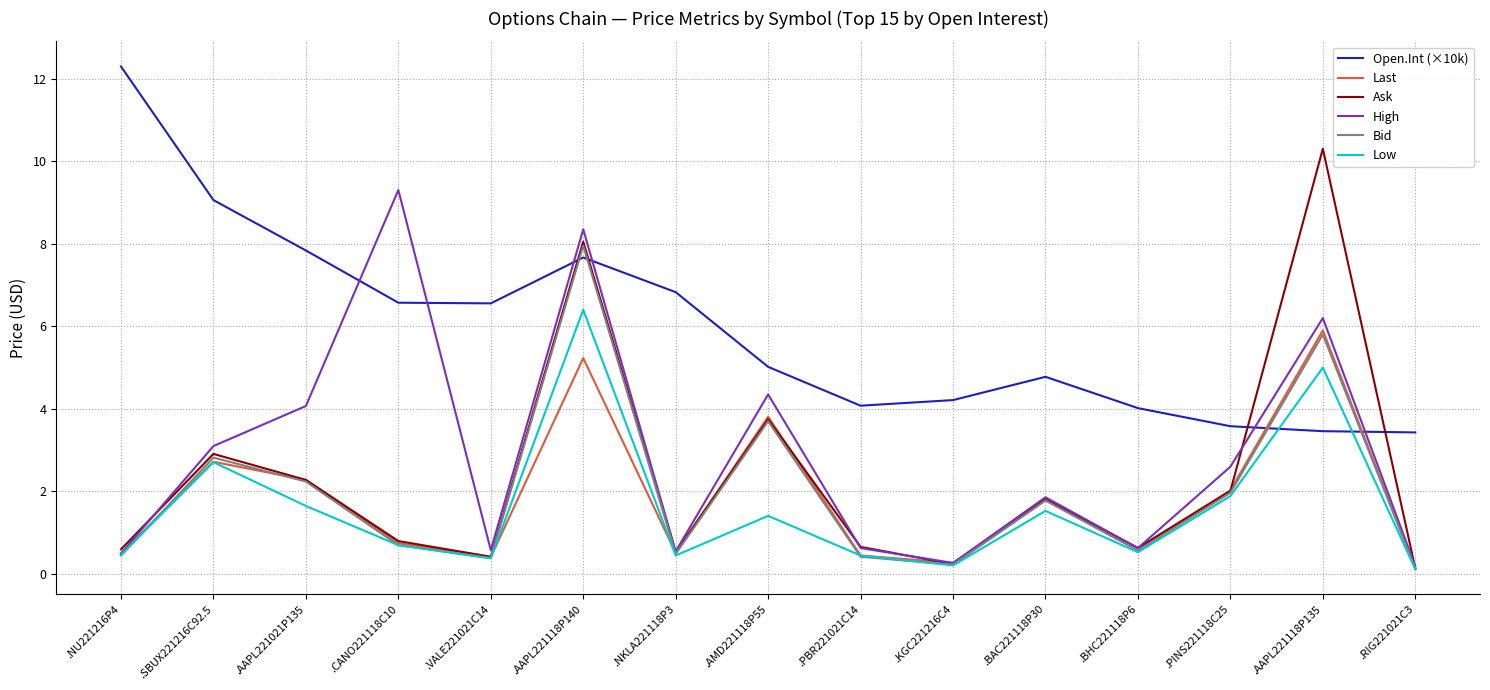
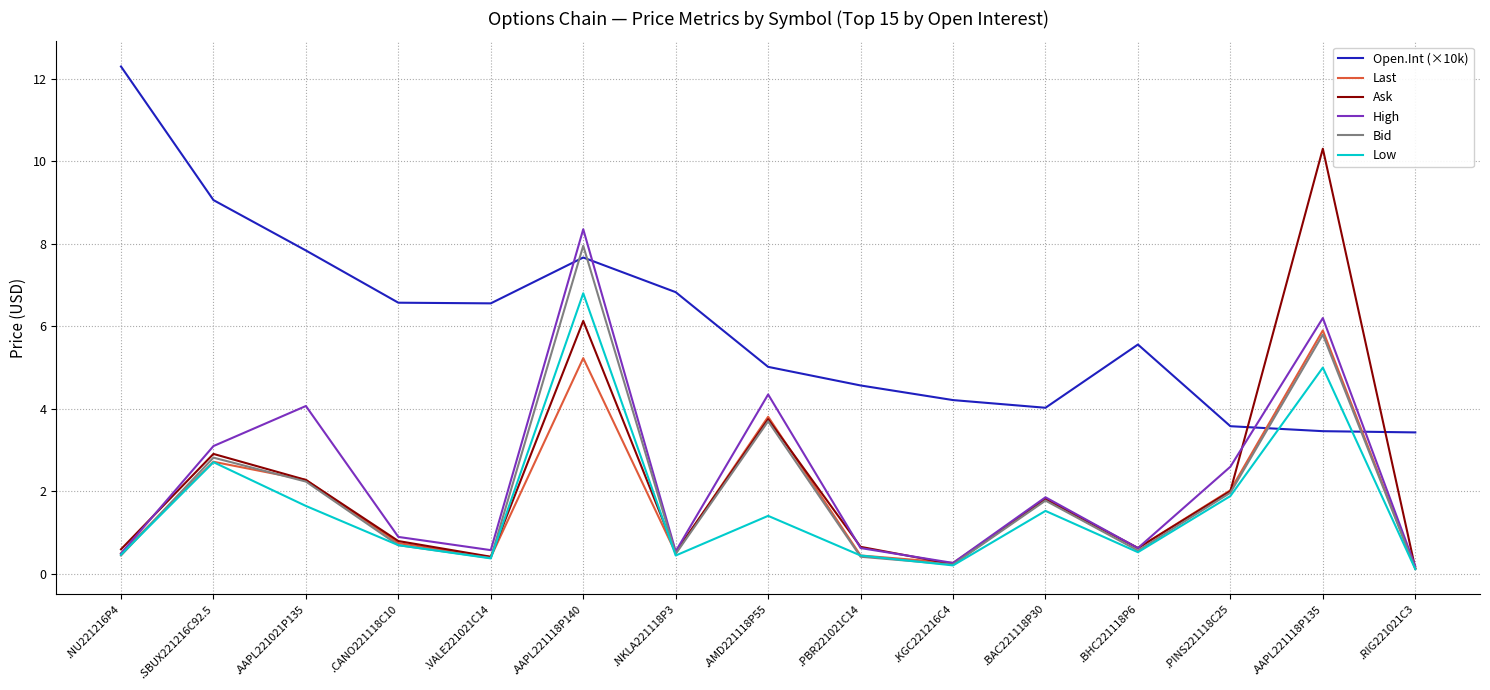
  {
    "Open.Int (×10k)": {
      ".NU221216P4": 12.3,
      ".SBUX221216C92.5": 9.1,
      ".AAPL221021P135": 7.8,
      ".CANO221118C10": 6.6,
      ".VALE221021C14": 6.6,
      ".AAPL221118P140": 7.7,
      ".NKLA221118P3": 6.8,
      ".AMD221118P55": 5.0,
-     ".PBR221021C14": 4.1,
+     ".PBR221021C14": 4.6,
      ".KGC221216C4": 4.2,
-     ".BAC221118P30": 4.8,
-     ".BHC221118P6": 4.0,
+     ".BAC221118P30": 4.0,
+     ".BHC221118P6": 5.6,
      ".PINS221118C25": 3.6,
      ".AAPL221118P135": 3.5,
      ".RIG221021C3": 3.4
    },
    "Last": {
      ".AAPL221118P140": 5.2,
      ".AAPL221118P135": 5.9
    },
    "Ask": {
      ".NU221216P4": 0.6,
      ".SBUX221216C92.5": 2.9,
-     ".AAPL221118P140": 8.1,
+     ".AAPL221118P140": 6.1,
      ".AAPL221118P135": 10.3
    },
    "High": {
      ".SBUX221216C92.5": 3.1,
      ".AAPL221021P135": 4.1,
-     ".CANO221118C10": 9.3,
+     ".CANO221118C10": 0.9,
      ".VALE221021C14": 0.6,
      ".AAPL221118P140": 8.4,
      ".AMD221118P55": 4.4,
      ".PINS221118C25": 2.6,
      ".AAPL221118P135": 6.2
    },
    "Bid": {
      ".SBUX221216C92.5": 2.8,
      ".AAPL221118P140": 8.0,
      ".AAPL221118P135": 5.8
    },
    "Low": {
      ".AAPL221021P135": 1.7,
-     ".AAPL221118P140": 6.4,
+     ".AAPL221118P140": 6.8,
      ".AMD221118P55": 1.4,
      ".BAC221118P30": 1.5,
      ".PINS221118C25": 1.9,
      ".AAPL221118P135": 5.0
    }
  }
